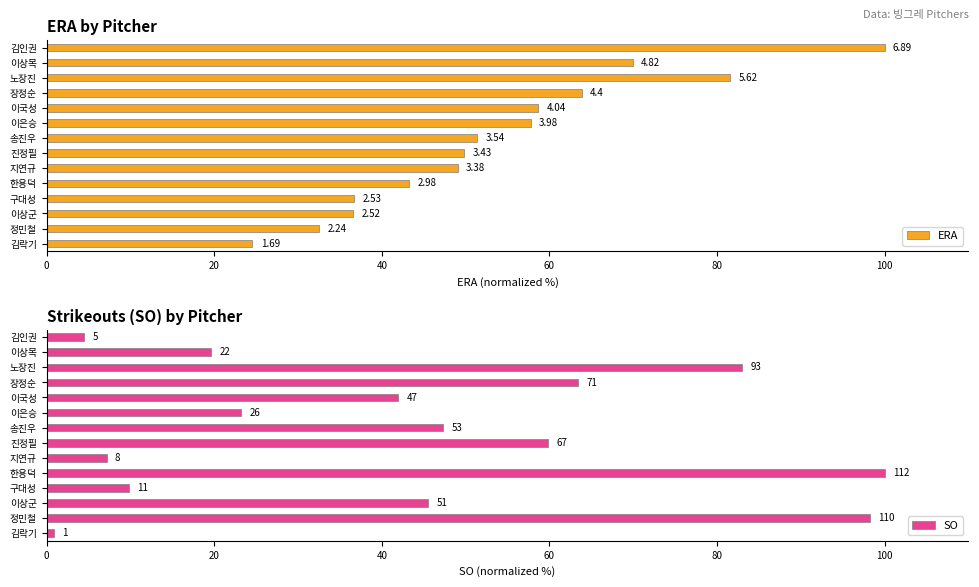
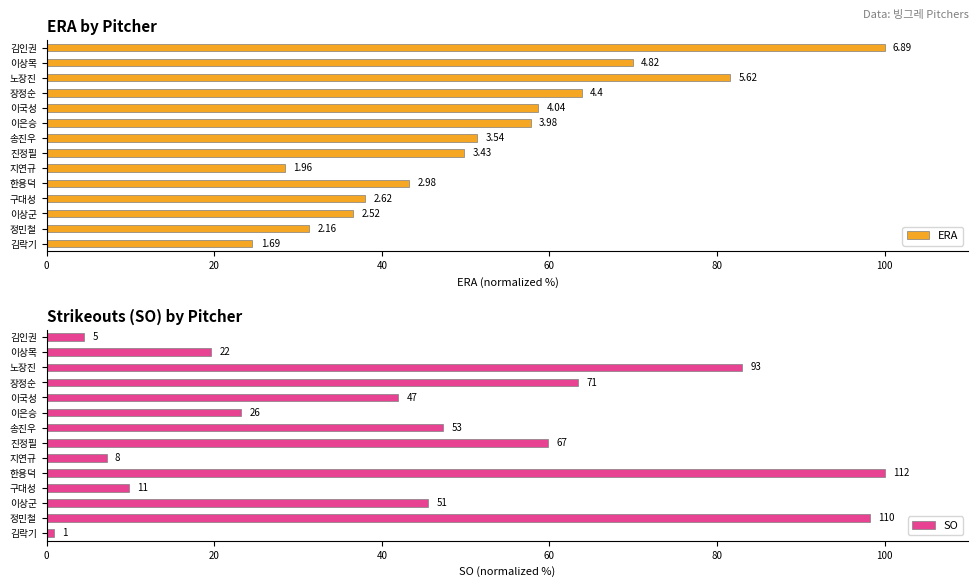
  {
    "ERA by Pitcher": {
-     "지연규": 3.38,
-     "구대성": 2.53,
-     "정민철": 2.24
+     "지연규": 1.96,
+     "구대성": 2.62,
+     "정민철": 2.16
    },
    "Strikeouts (SO) by Pitcher": {
      "김락기": 1
    }
  }
